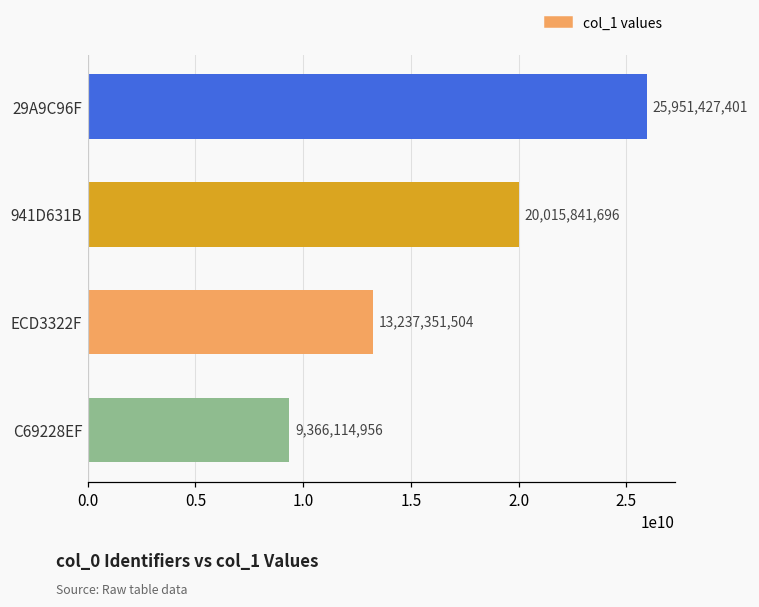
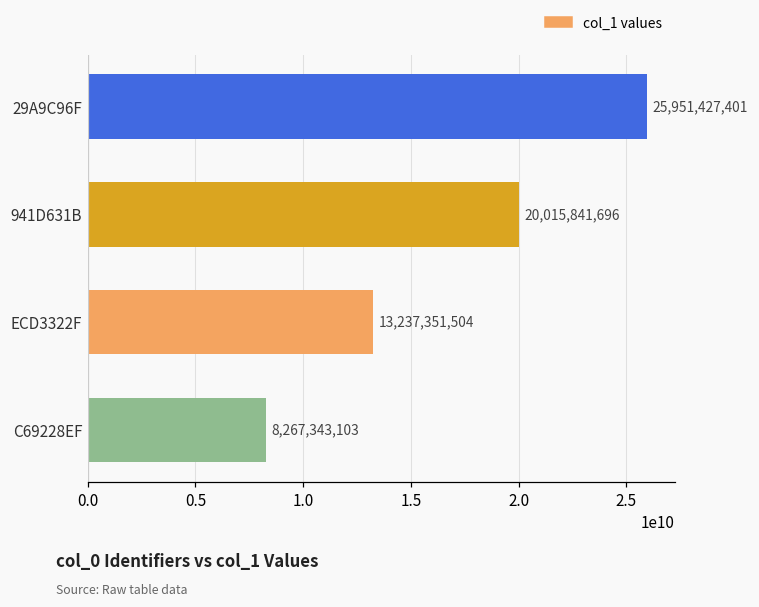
  {
    "29A9C96F": "25,951,427,401",
    "941D631B": "20,015,841,696",
    "ECD3322F": "13,237,351,504",
-   "C69228EF": "9,366,114,956"
+   "C69228EF": "8,267,343,103"
  }
